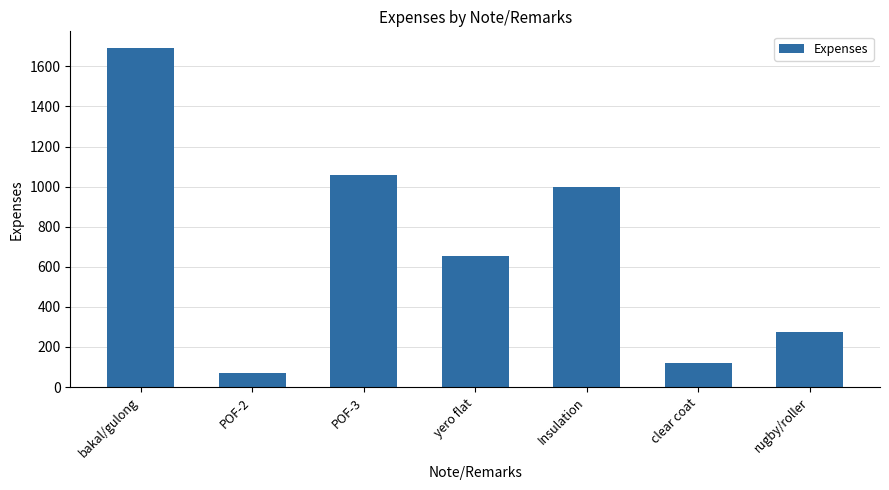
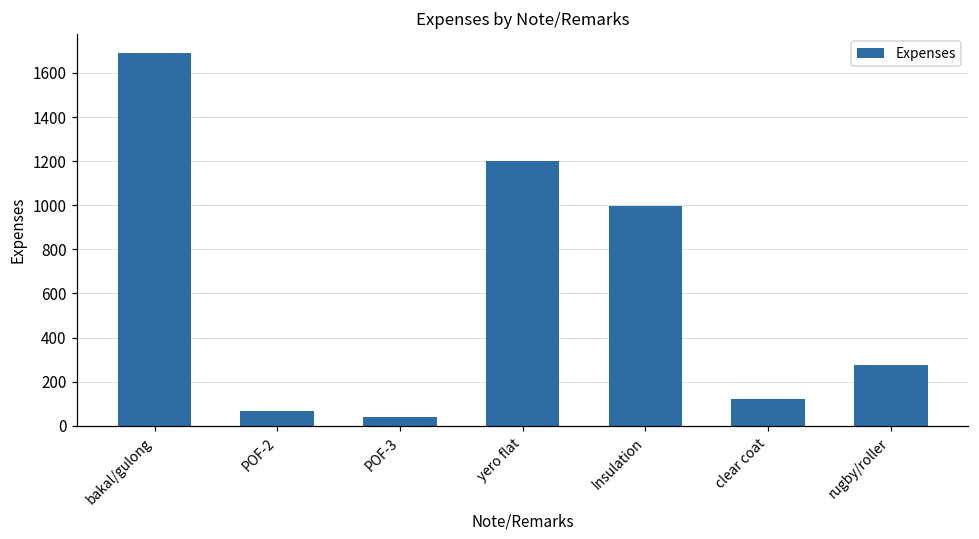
  {
    "bakal/gulong": 1690,
    "POF-2": 70,
-   "POF-3": 1060,
-   "yero flat": 660,
+   "POF-3": 40,
+   "yero flat": 1200,
    "Insulation": 1000,
    "clear coat": 120,
    "rugby/roller": 280
  }
